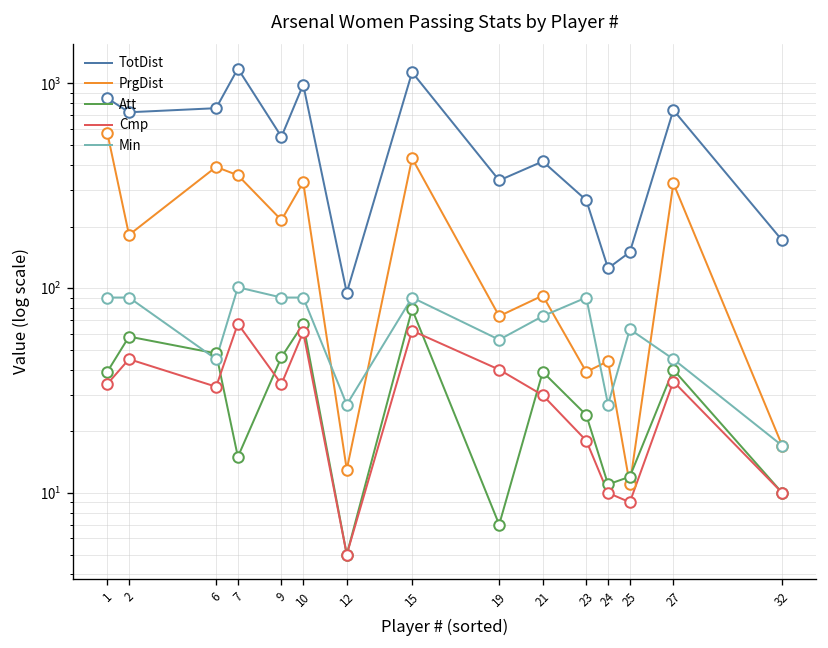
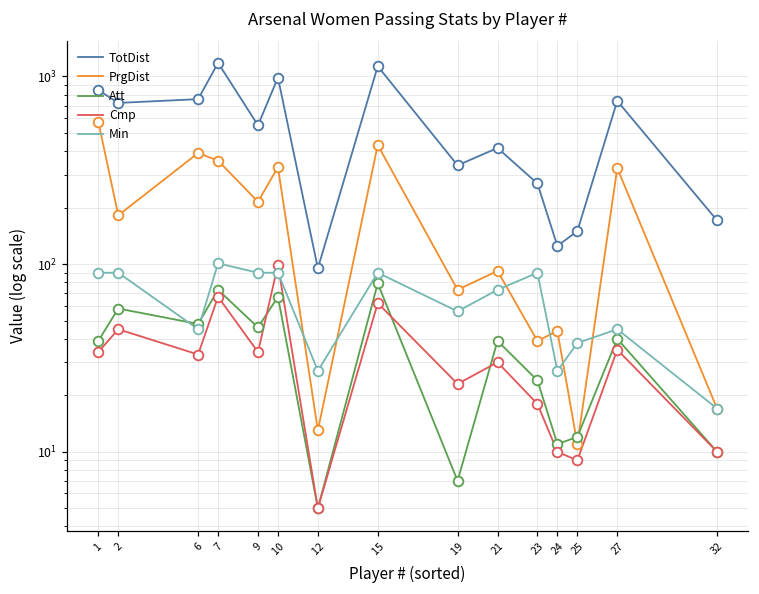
  {
    "TotDist": {
      "1": 800,
      "2": 720,
      "6": 800,
      "7": 1200,
      "9": 550,
      "10": 1000,
      "12": 100,
      "15": 1100,
      "19": 340,
      "21": 420,
      "23": 270,
      "24": 130,
      "25": 150,
      "27": 700,
      "32": 170
    },
    "PrgDist": {
      "1": 580,
      "2": 180,
      "6": 390,
      "7": 360,
      "9": 220,
      "10": 330,
      "12": 13,
      "15": 430,
      "19": 73,
      "21": 90,
      "23": 39,
      "24": 44,
      "25": 11,
      "27": 330
    },
    "Att": {
      "1": 39,
      "2": 58,
      "6": 48,
-     "7": 15,
+     "7": 73,
      "9": 46,
      "10": 67,
      "15": 80,
      "19": 7,
      "21": 39,
      "23": 24,
      "24": 11,
      "25": 12,
      "27": 40
    },
    "Cmp": {
      "1": 34,
      "2": 45,
      "6": 33,
      "7": 67,
      "9": 34,
-     "10": 61,
+     "10": 100,
      "15": 62,
-     "19": 40,
+     "19": 23,
      "21": 30,
      "23": 18,
      "24": 10,
      "25": 9,
      "27": 35
    },
    "Min": {
      "1": 90,
      "2": 90,
      "6": 45,
      "7": 100,
      "9": 90,
      "10": 90,
      "12": 27,
      "15": 90,
      "19": 56,
      "21": 73,
      "23": 90,
      "24": 27,
-     "25": 63,
+     "25": 38,
      "27": 45
    }
  }
